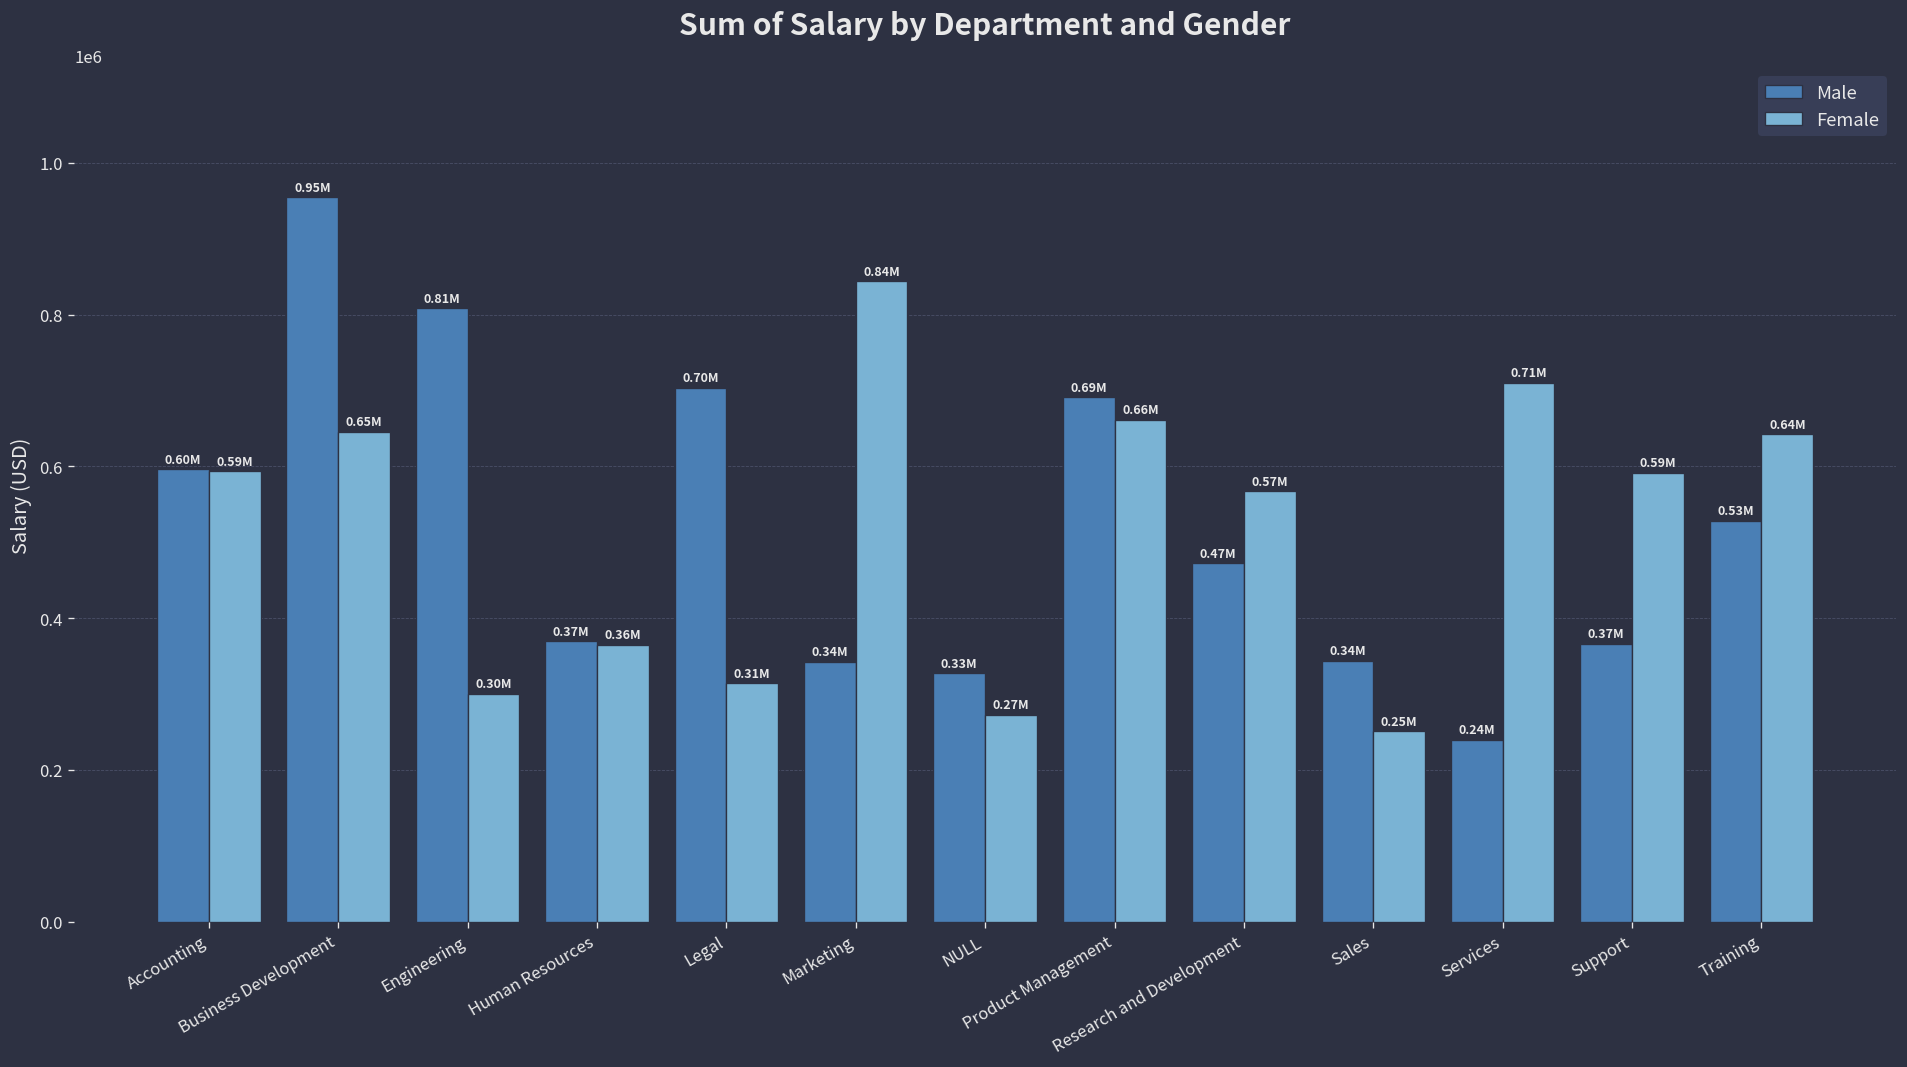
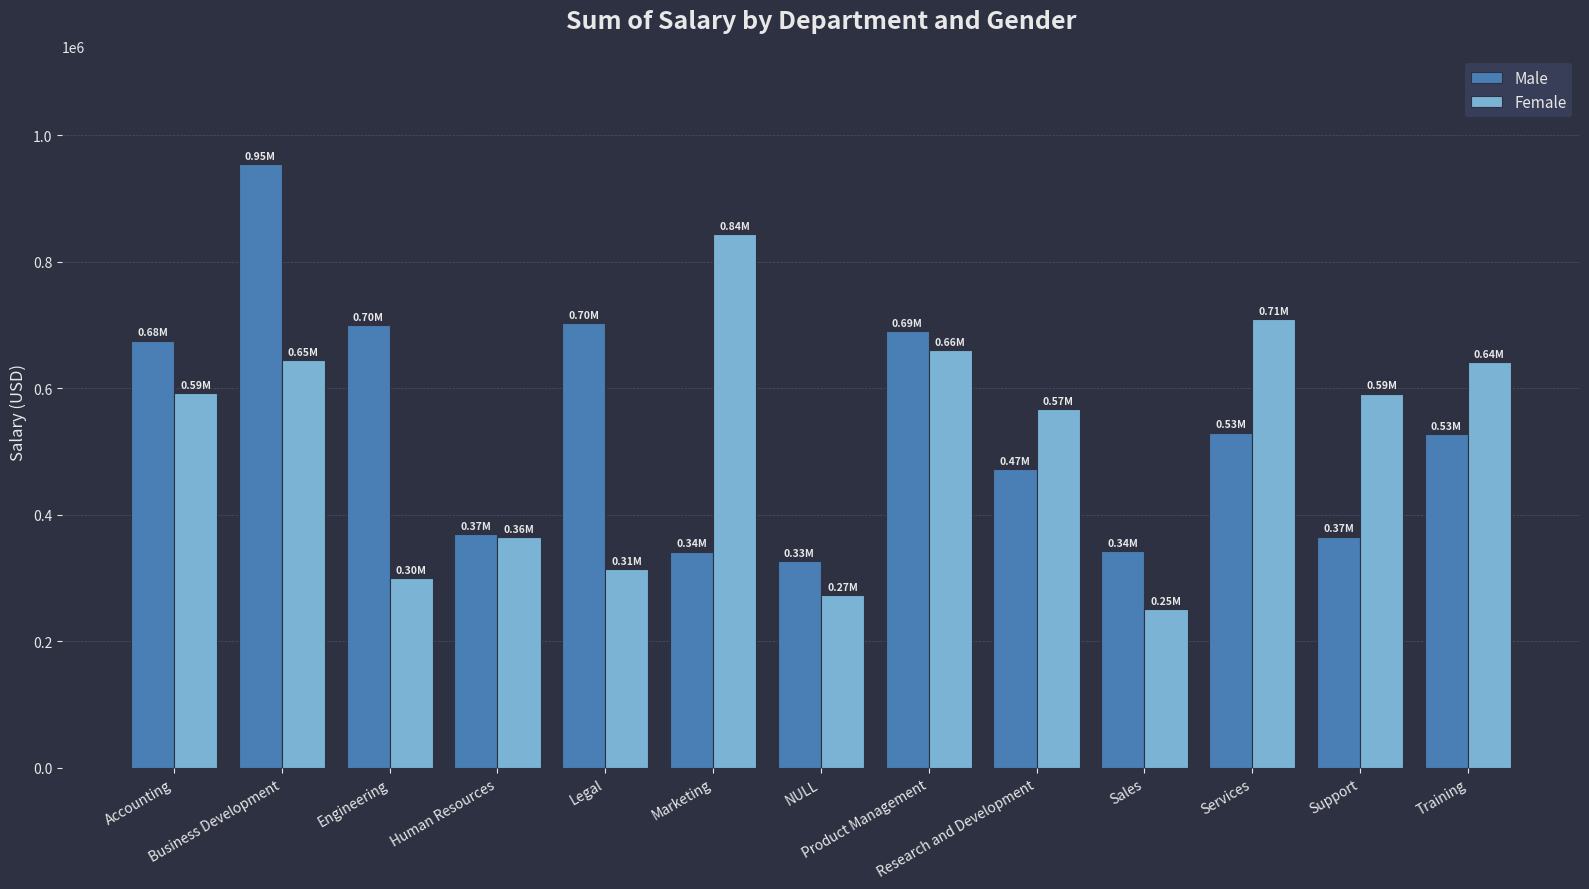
  {
    "Male": {
-     "Accounting": "0.60M",
+     "Accounting": "0.68M",
      "Business Development": "0.95M",
-     "Engineering": "0.81M",
+     "Engineering": "0.70M",
      "Human Resources": "0.37M",
      "Legal": "0.70M",
      "Marketing": "0.34M",
      "NULL": "0.33M",
      "Product Management": "0.69M",
      "Research and Development": "0.47M",
      "Sales": "0.34M",
-     "Services": "0.24M",
+     "Services": "0.53M",
      "Support": "0.37M",
      "Training": "0.53M"
    },
    "Female": {
      "Accounting": "0.59M",
      "Business Development": "0.65M",
      "Engineering": "0.30M",
      "Human Resources": "0.36M",
      "Legal": "0.31M",
      "Marketing": "0.84M",
      "NULL": "0.27M",
      "Product Management": "0.66M",
      "Research and Development": "0.57M",
      "Sales": "0.25M",
      "Services": "0.71M",
      "Support": "0.59M",
      "Training": "0.64M"
    }
  }
